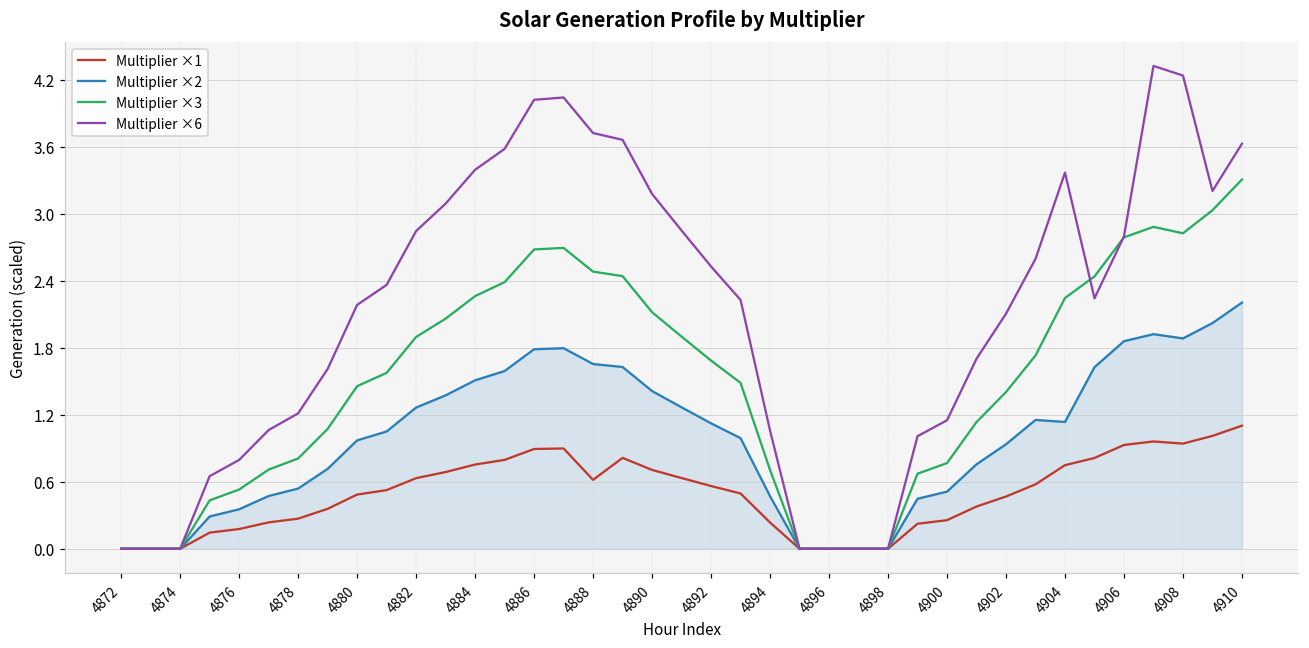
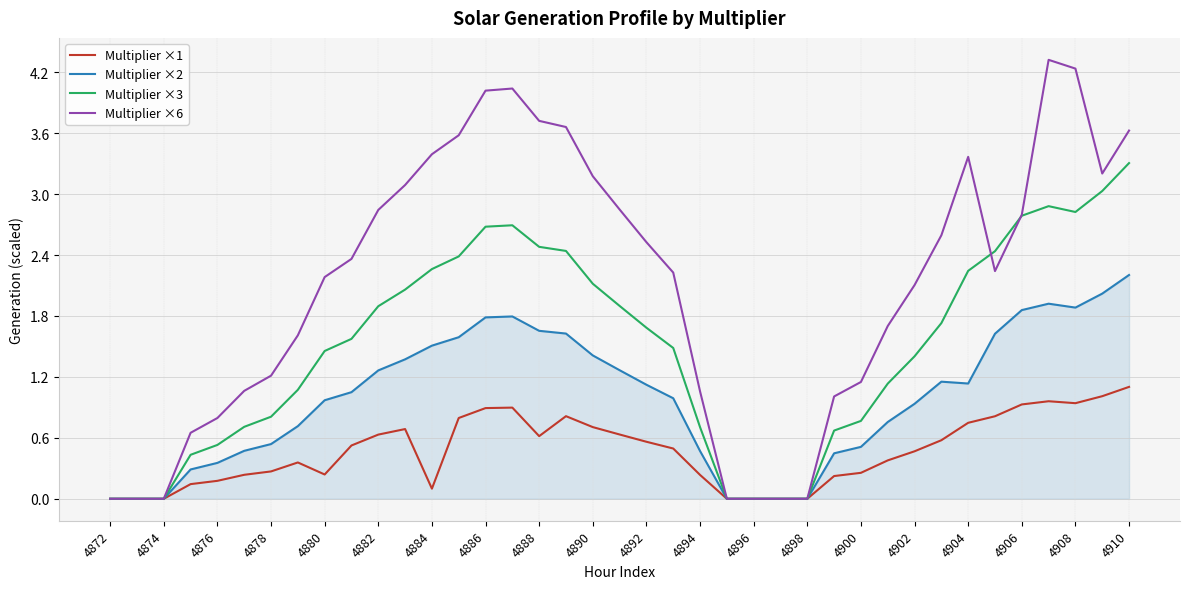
  {
    "Multiplier ×1": {
      "4876": 0.18,
      "4878": 0.27,
-     "4880": 0.49,
+     "4880": 0.24,
      "4882": 0.63,
-     "4884": 0.75,
+     "4884": 0.10,
      "4886": 0.89,
      "4888": 0.62,
      "4890": 0.71,
      "4892": 0.56,
      "4894": 0.24,
      "4900": 0.26,
      "4902": 0.47,
      "4904": 0.75,
      "4906": 0.93,
      "4908": 0.94,
      "4910": 1.10
    },
    "Multiplier ×2": {
      "4876": 0.35,
      "4878": 0.54,
      "4880": 0.97,
      "4882": 1.26,
      "4884": 1.51,
      "4886": 1.79,
      "4888": 1.65,
      "4890": 1.41,
      "4892": 1.12,
      "4894": 0.47,
      "4900": 0.51,
      "4902": 0.94,
      "4904": 1.14,
      "4906": 1.86,
      "4908": 1.88,
      "4910": 2.20
    },
    "Multiplier ×3": {
      "4876": 0.53,
      "4878": 0.81,
      "4880": 1.46,
      "4882": 1.90,
      "4884": 2.26,
      "4886": 2.68,
      "4888": 2.48,
      "4890": 2.12,
      "4892": 1.68,
      "4894": 0.71,
      "4900": 0.77,
      "4902": 1.40,
      "4904": 2.24,
      "4908": 2.82,
      "4910": 3.31
    },
    "Multiplier ×6": {
      "4876": 0.80,
      "4878": 1.21,
      "4880": 2.18,
      "4882": 2.84,
      "4884": 3.39,
      "4886": 4.02,
      "4888": 3.72,
      "4890": 3.18,
      "4892": 2.53,
      "4894": 1.06,
      "4900": 1.15,
      "4902": 2.10,
      "4904": 3.37,
      "4908": 4.24,
      "4910": 3.63
    }
  }
